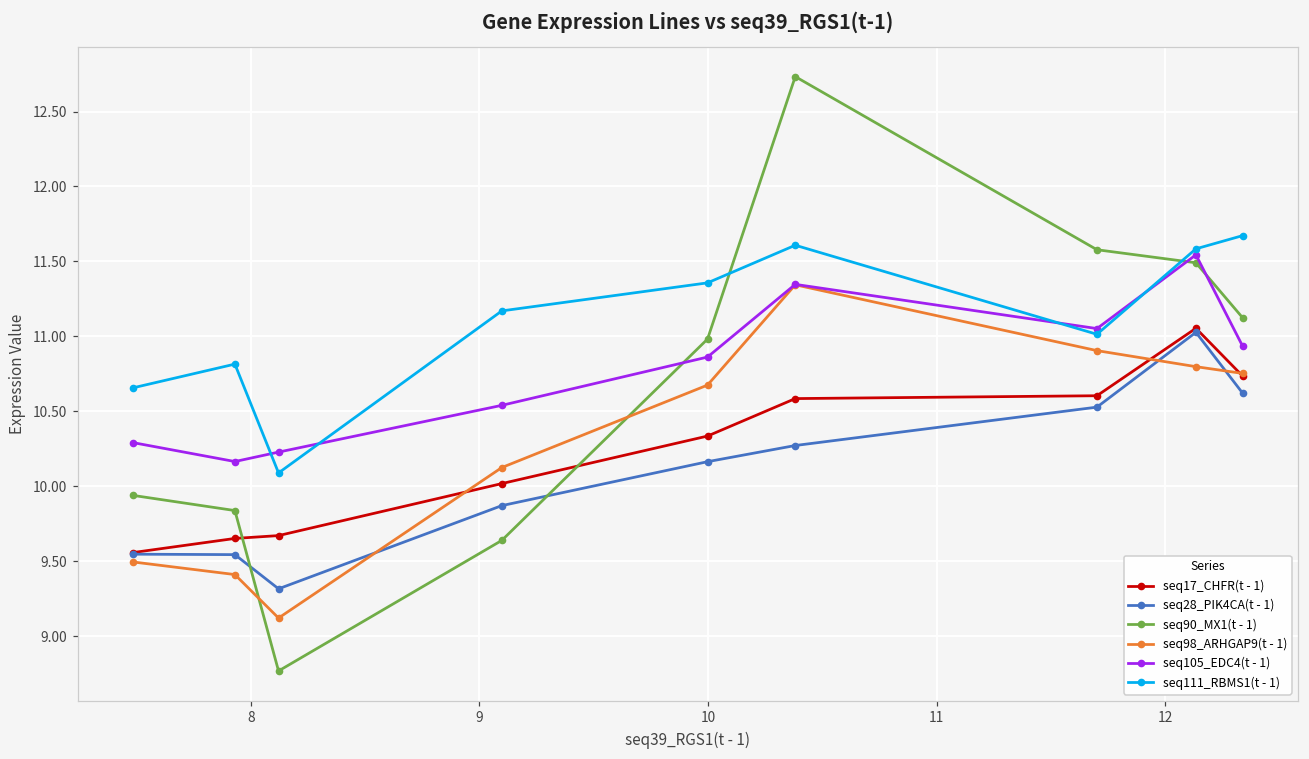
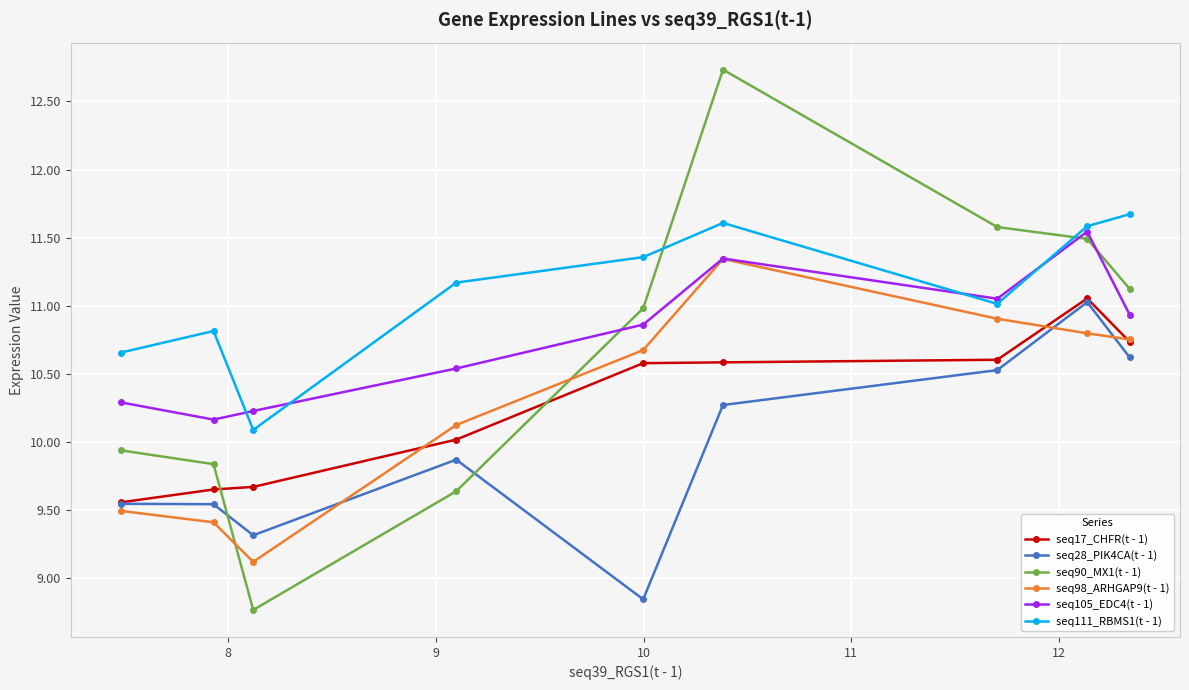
  {
    "seq17_CHFR(t - 1)": {
-     "10": 10.34
+     "10": 10.58
    },
    "seq28_PIK4CA(t - 1)": {
-     "10": 10.16
+     "10": 8.85
    },
    "seq90_MX1(t - 1)": {
      "10": 10.98
    },
    "seq98_ARHGAP9(t - 1)": {
      "10": 10.68
    },
    "seq105_EDC4(t - 1)": {
      "10": 10.86
    },
    "seq111_RBMS1(t - 1)": {
      "10": 11.36
    }
  }
